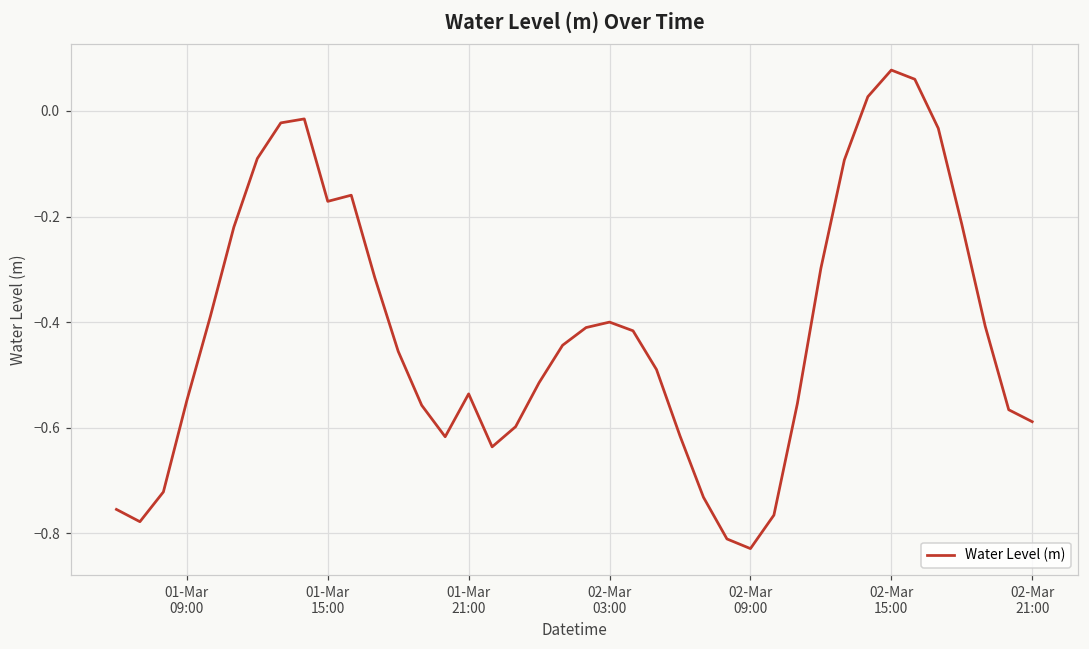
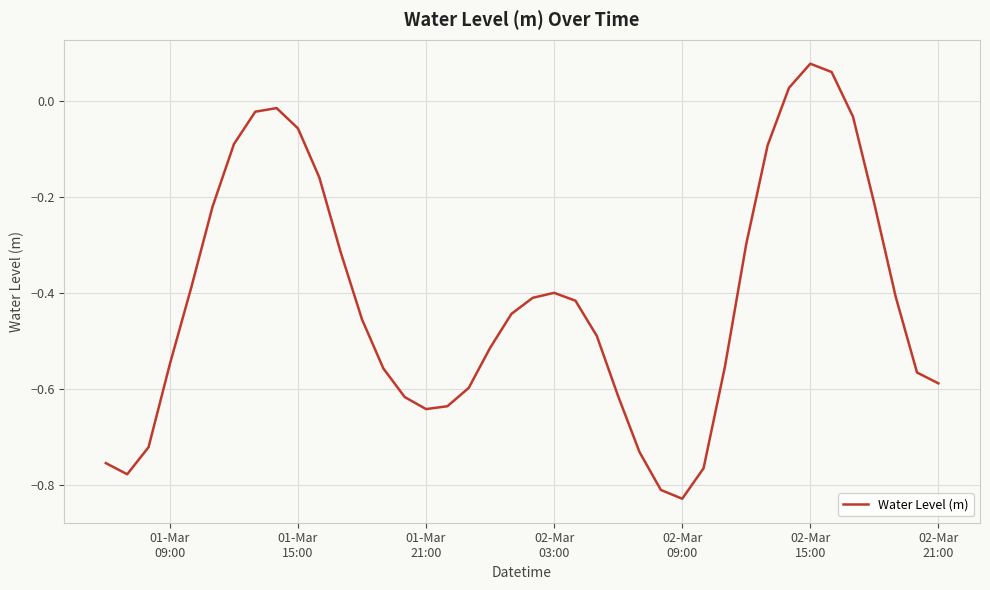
  {
    "01-Mar 09:00": -0.55,
-   "01-Mar 15:00": -0.17,
-   "01-Mar 21:00": -0.54,
+   "01-Mar 15:00": -0.06,
+   "01-Mar 21:00": -0.64,
    "02-Mar 03:00": -0.40,
    "02-Mar 09:00": -0.83,
    "02-Mar 15:00": 0.08,
    "02-Mar 21:00": -0.59
  }
